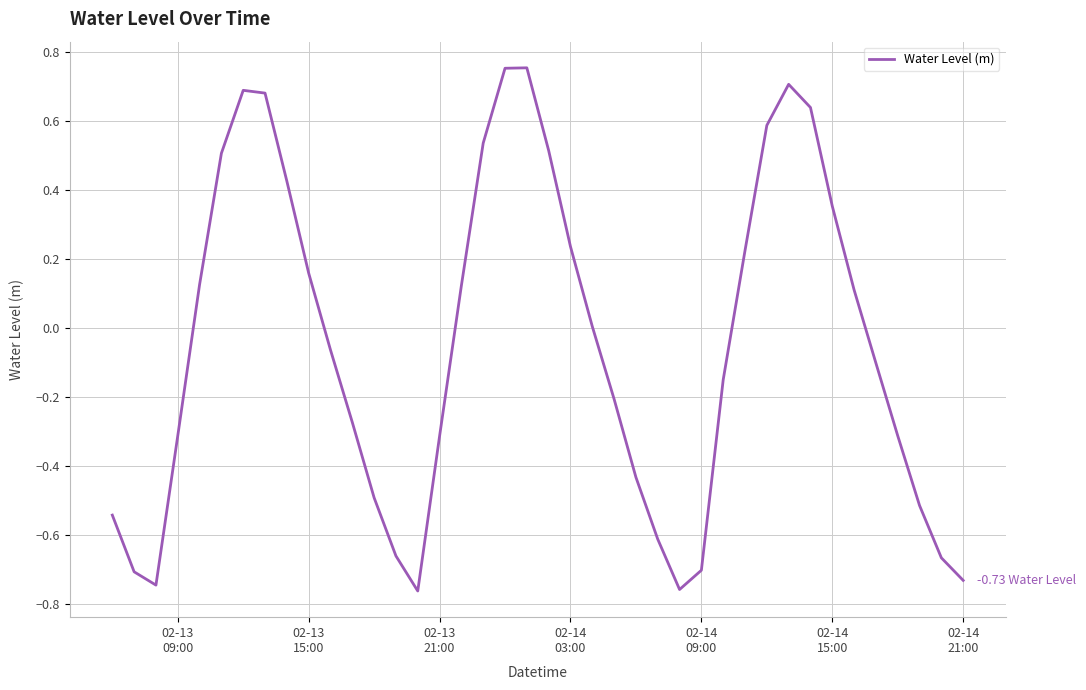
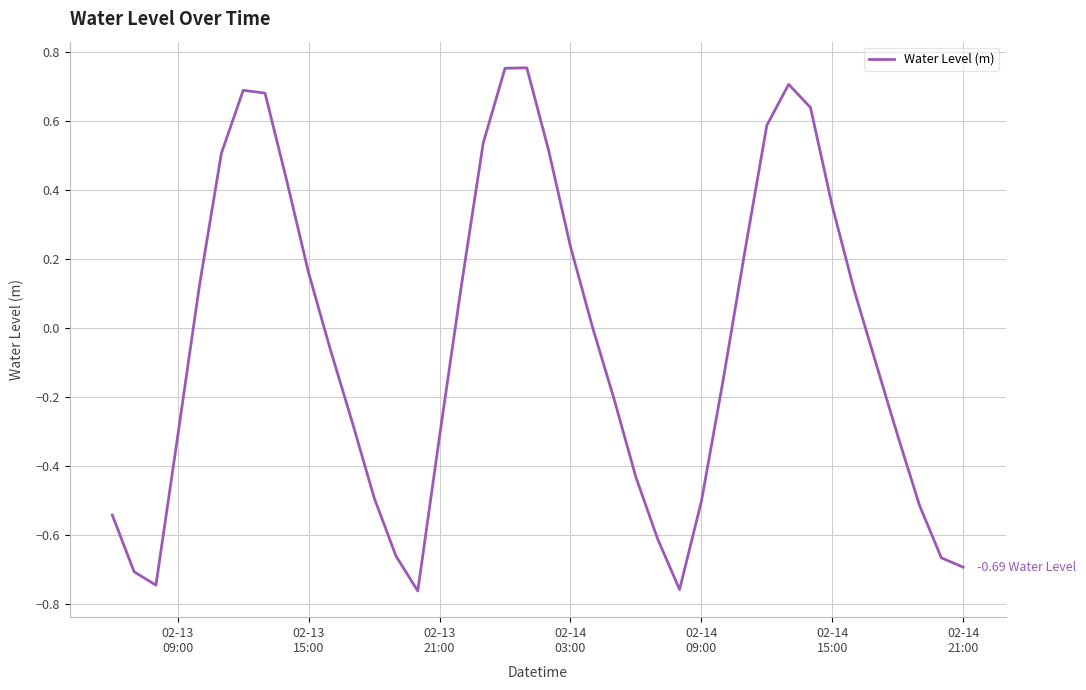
  {
-   "02-14 09:00": -0.70,
-   "02-14 21:00": -0.73
+   "02-14 09:00": -0.50,
+   "02-14 21:00": -0.69
  }
